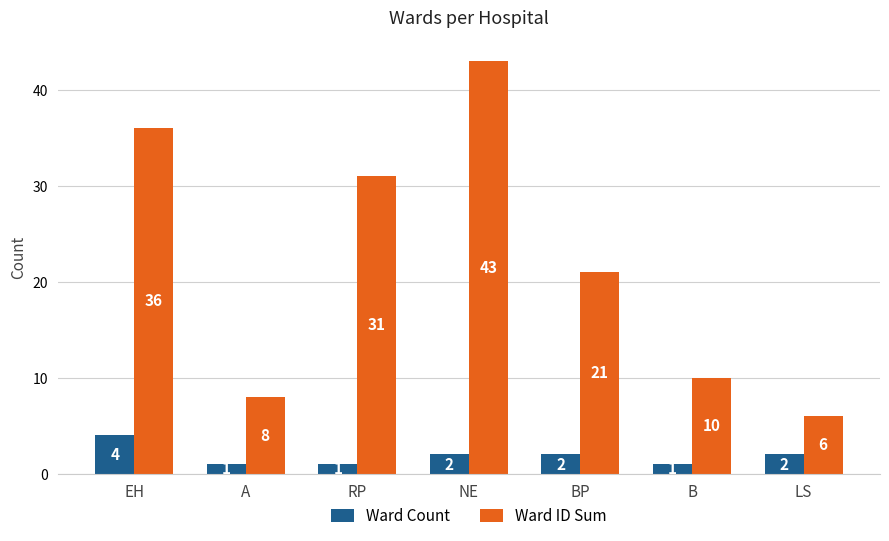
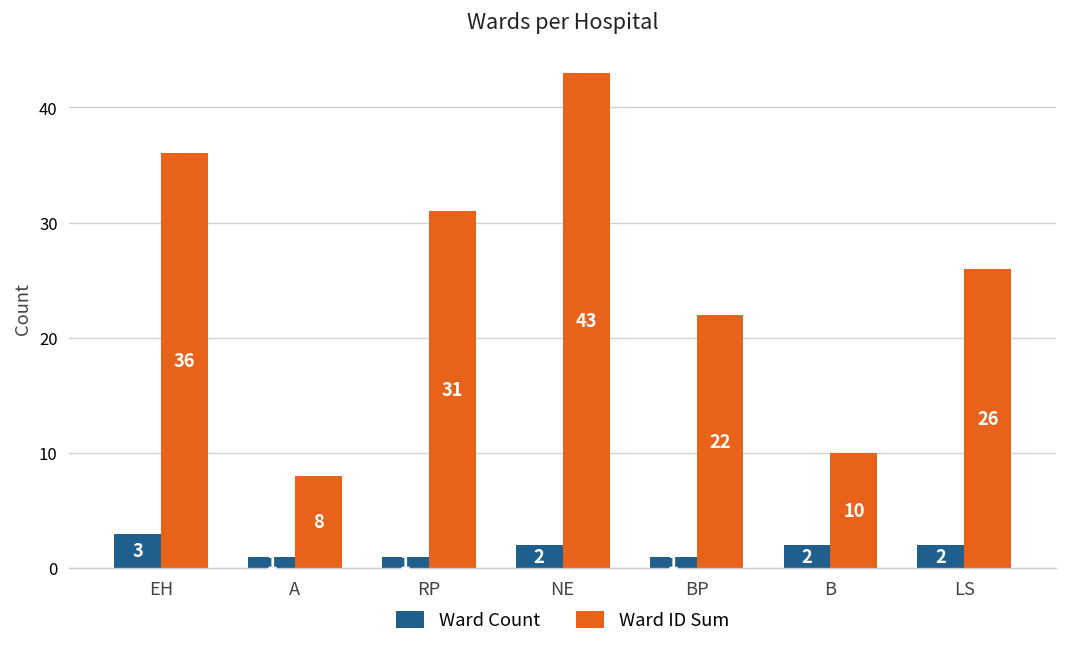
  {
    "Ward Count": {
-     "EH": 4,
+     "EH": 3,
      "NE": 2,
-     "BP": 2,
-     "B": 1,
+     "BP": 1,
+     "B": 2,
      "LS": 2
    },
    "Ward ID Sum": {
      "EH": 36,
      "A": 8,
      "RP": 31,
      "NE": 43,
-     "BP": 21,
+     "BP": 22,
      "B": 10,
-     "LS": 6
+     "LS": 26
    }
  }
